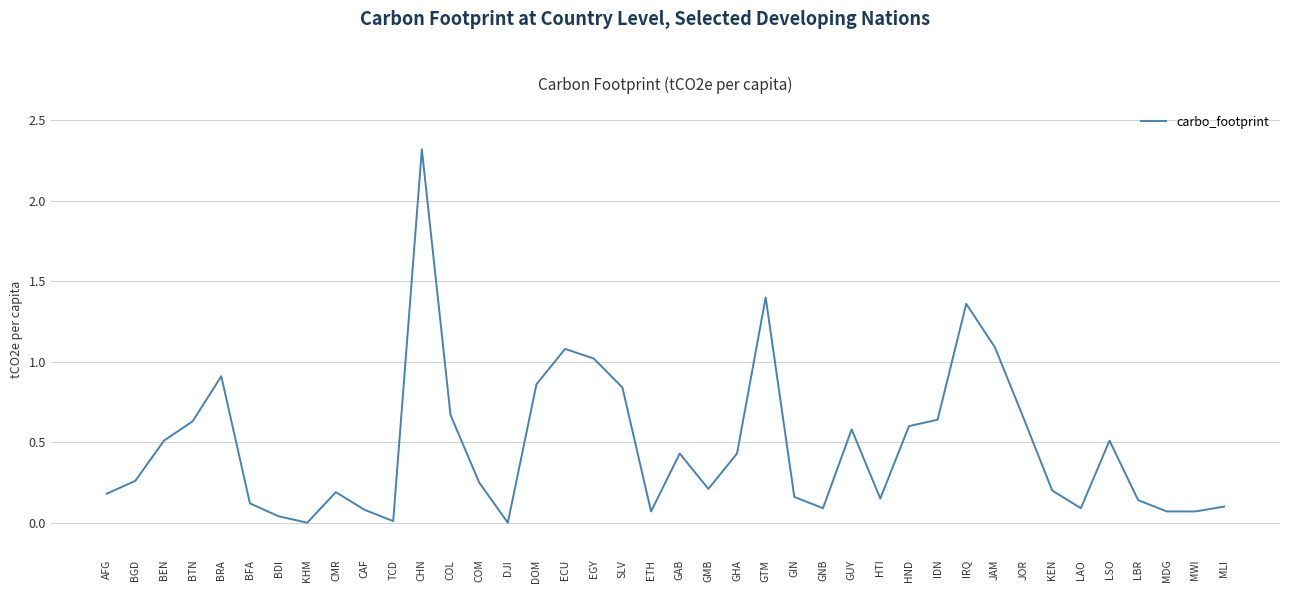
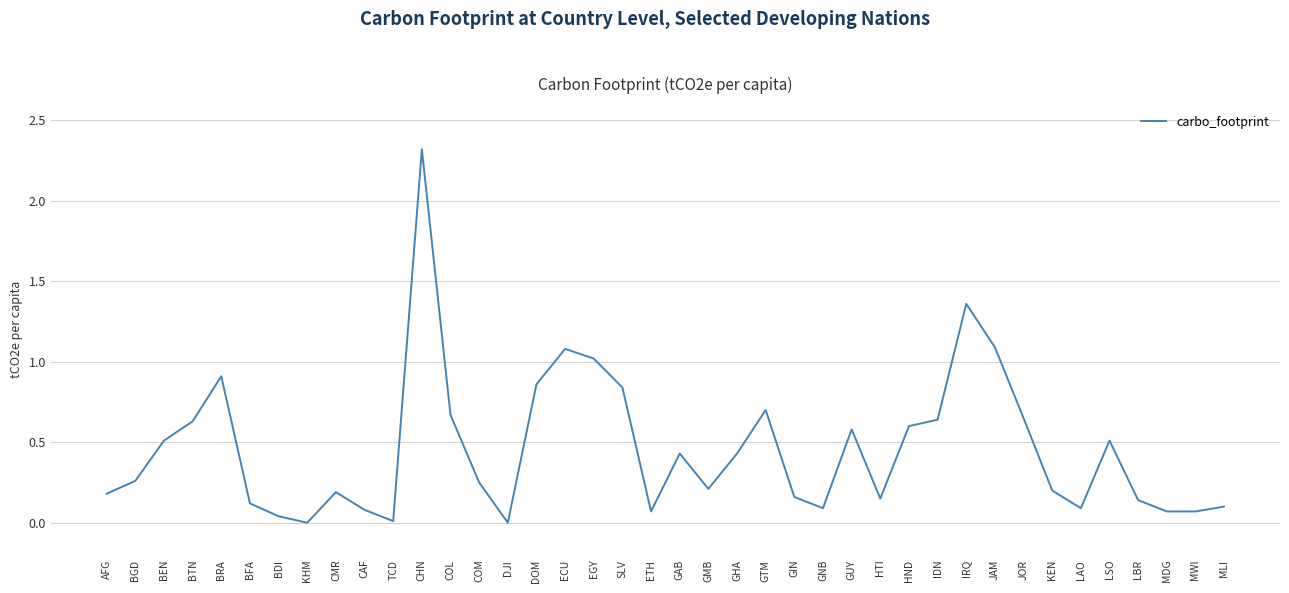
  {
    "AFG": 0.18,
    "BGD": 0.26,
    "BEN": 0.5,
    "BTN": 0.63,
    "BRA": 0.9,
    "BFA": 0.12,
    "BDI": 0.04,
    "KHM": 0.0,
    "CMR": 0.2,
    "CAF": 0.08,
    "TCD": 0.0,
    "CHN": 2.32,
    "COL": 0.67,
    "COM": 0.25,
    "DJI": 0.0,
    "DOM": 0.86,
    "ECU": 1.08,
    "EGY": 1.02,
    "SLV": 0.84,
    "ETH": 0.07,
    "GAB": 0.43,
    "GMB": 0.2,
    "GHA": 0.43,
-   "GTM": 1.4,
+   "GTM": 0.7,
    "GIN": 0.16,
    "GNB": 0.1,
    "GUY": 0.58,
    "HTI": 0.15,
    "HND": 0.6,
    "IDN": 0.64,
    "IRQ": 1.36,
    "JAM": 1.1,
    "JOR": 0.65,
    "KEN": 0.2,
    "LAO": 0.1,
    "LSO": 0.5,
    "LBR": 0.14,
    "MDG": 0.07,
    "MWI": 0.07,
    "MLI": 0.1
  }
